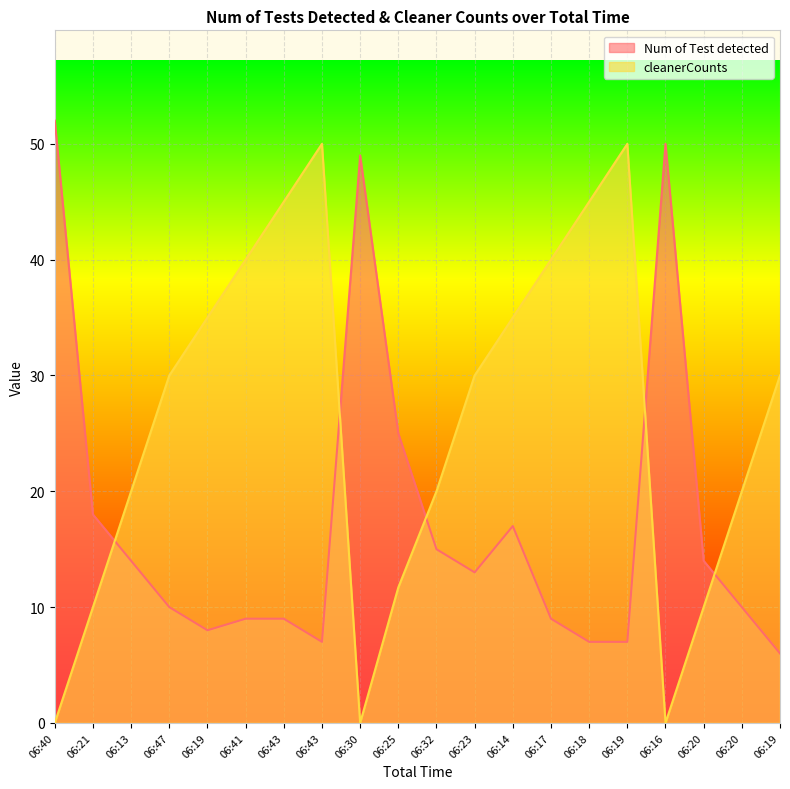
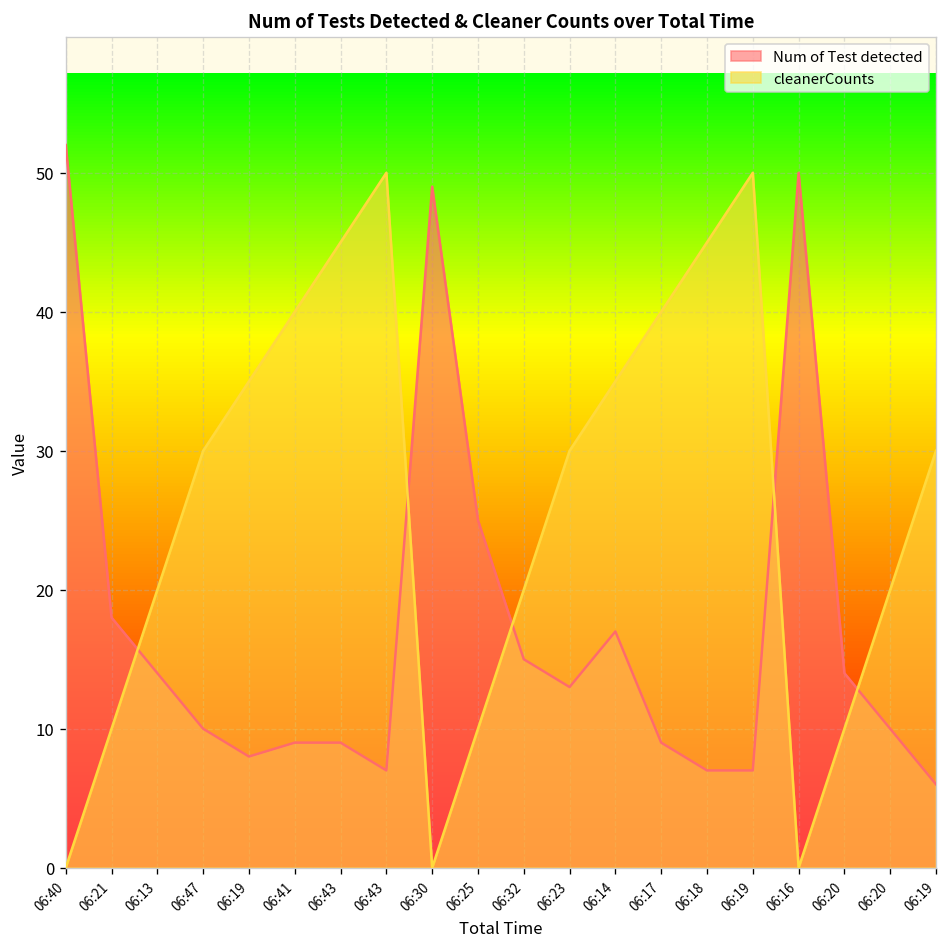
  {
    "Num of Test detected": {
      "06:40": 52.0,
      "06:21": 18.0,
      "06:13": 14.0,
      "06:47": 10.0,
      "06:41": 9.0,
      "06:30": 49.0,
      "06:25": 25.0,
      "06:32": 15.0,
      "06:23": 13.0,
      "06:14": 17.0,
      "06:17": 9.0,
      "06:18": 7.0,
      "06:16": 50.0
    },
    "cleanerCounts": {
      "06:40": 0.0,
      "06:21": 10.0,
      "06:13": 20.0,
      "06:47": 30.0,
      "06:41": 40.0,
      "06:30": 0.0,
-     "06:25": 11.7,
+     "06:25": 10.0,
      "06:32": 20.0,
      "06:23": 30.0,
      "06:14": 35.0,
      "06:17": 40.0,
      "06:18": 45.0,
      "06:16": 0.0
    }
  }
